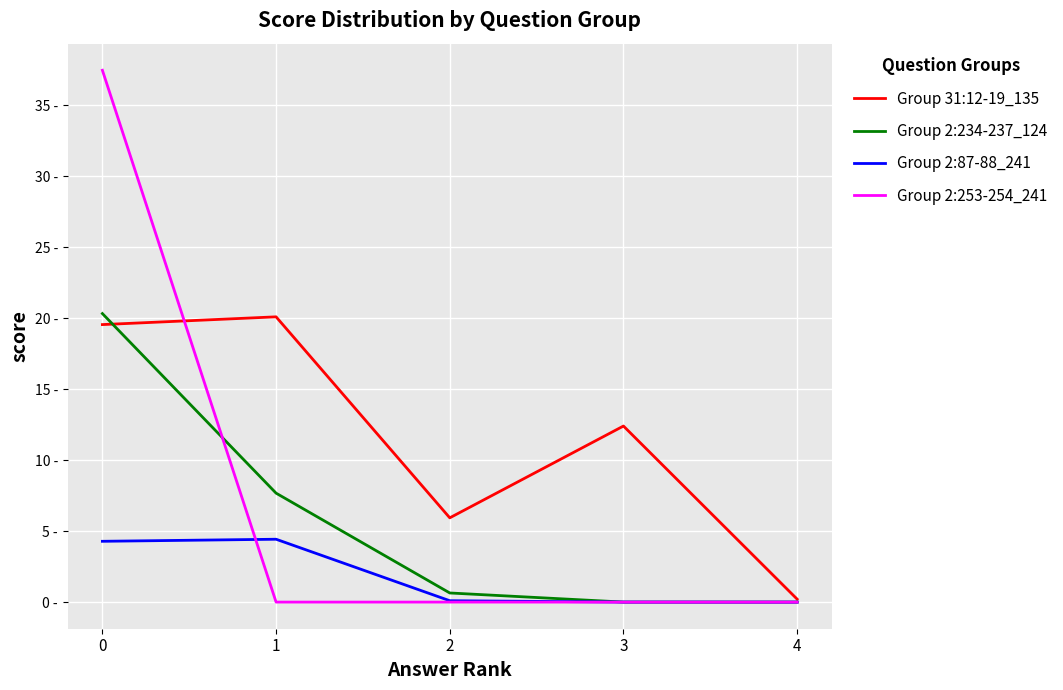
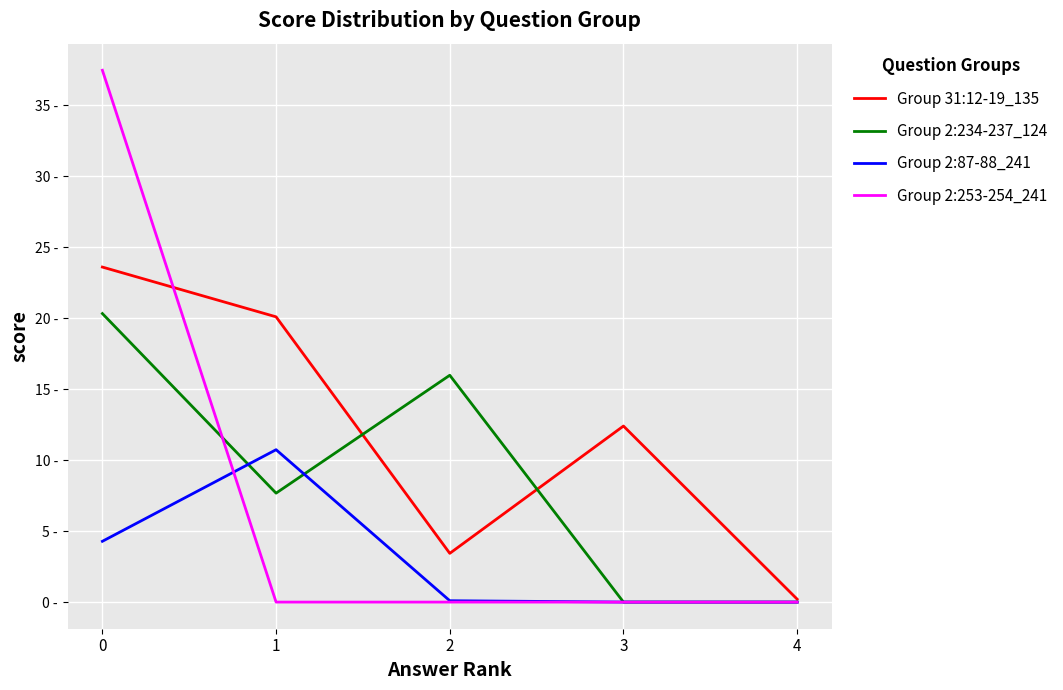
  {
    "Group 31:12-19_135": {
-     "0": "19.5 -",
+     "0": "23.6 -",
      "1": "20.1 -",
-     "2": "5.9 -",
+     "2": "3.4 -",
      "3": "12.4 -",
      "4": "0.2 -"
    },
    "Group 2:234-237_124": {
      "0": "20.3 -",
      "1": "7.7 -",
-     "2": "0.6 -"
+     "2": "16.0 -"
    },
    "Group 2:87-88_241": {
      "0": "4.3 -",
-     "1": "4.4 -"
+     "1": "10.7 -"
    },
    "Group 2:253-254_241": {
      "0": "37.5 -",
      "1": "0.0 -"
    }
  }
